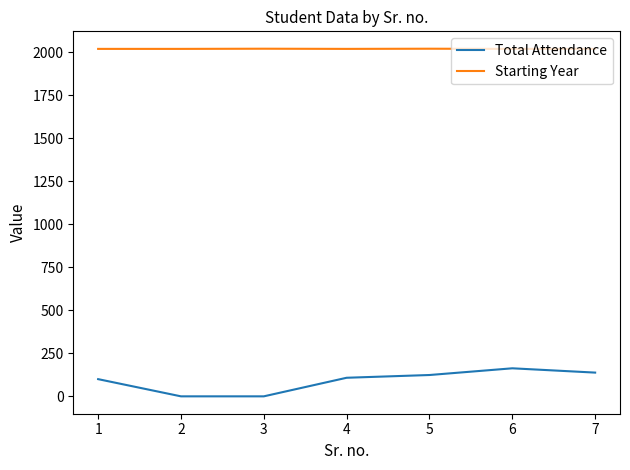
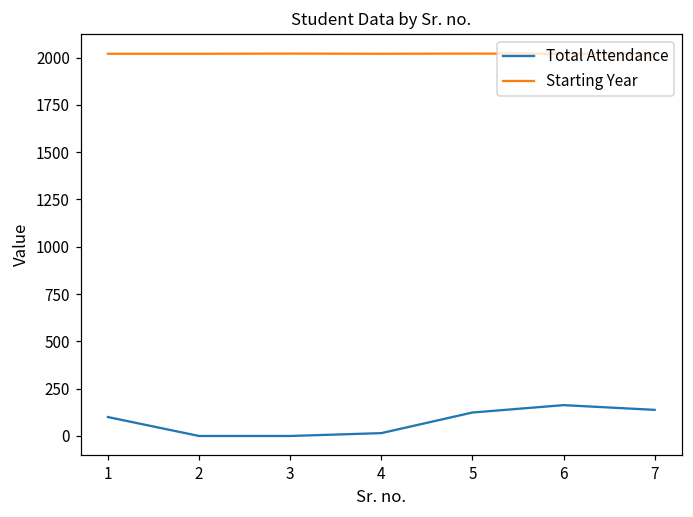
  {
    "Total Attendance": {
      "1": 100,
      "2": 0,
      "3": 0,
-     "4": 110,
+     "4": 20,
      "5": 120,
      "6": 160,
      "7": 140
    },
    "Starting Year": {
      "1": 2020,
      "2": 2020,
      "3": 2020,
      "4": 2020,
      "5": 2020
    }
  }
